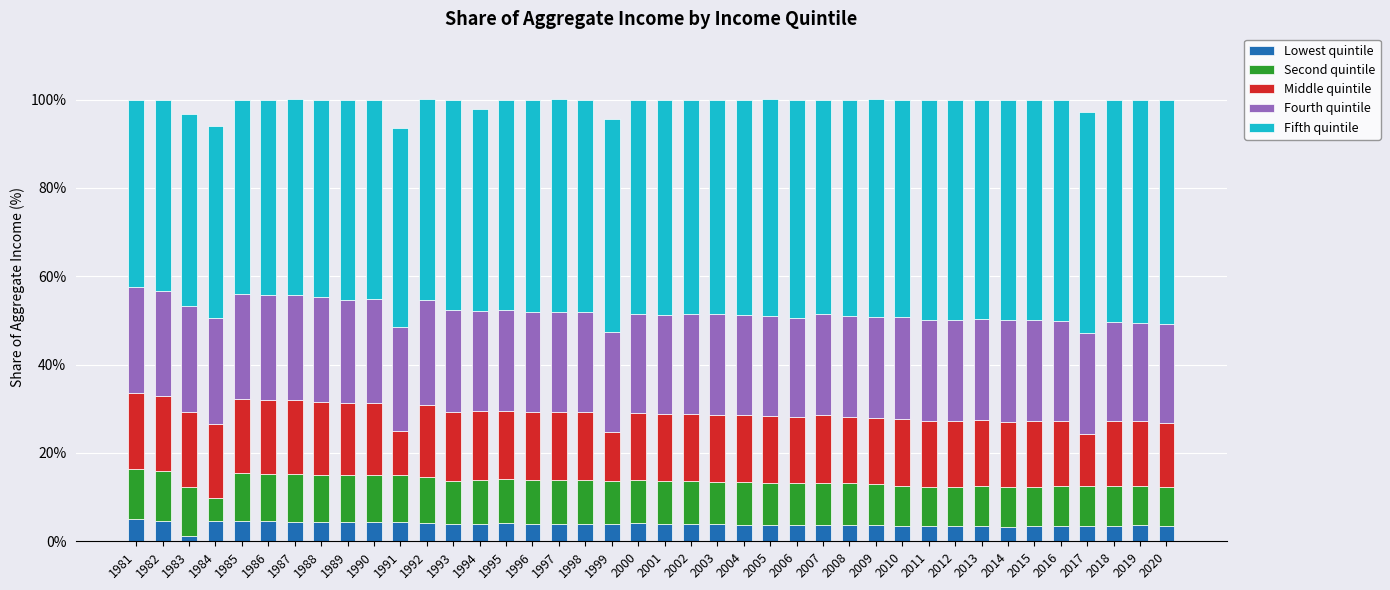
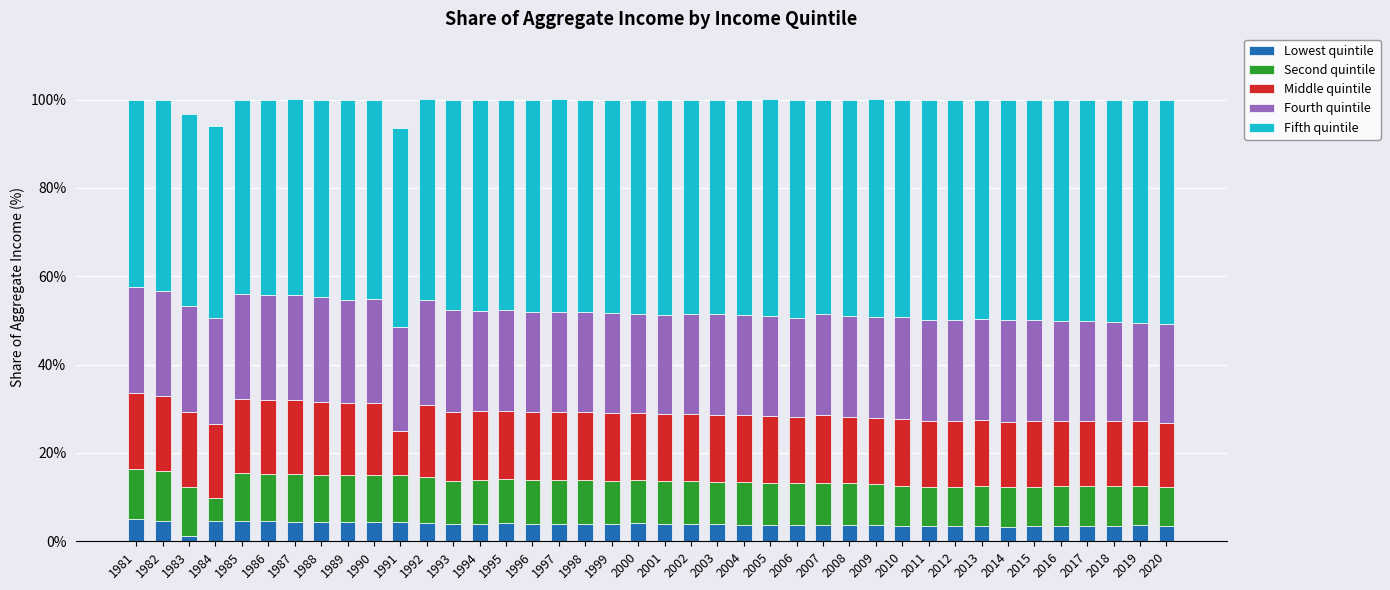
  {
    "Lowest quintile": {
      "1981": "5%",
      "1982": "5%",
      "1983": "1%",
      "1984": "5%",
      "1985": "5%",
      "1986": "5%",
      "1987": "4%",
      "1988": "4%",
      "1989": "4%",
      "1990": "4%",
      "1991": "4%",
      "1992": "4%",
      "1993": "4%",
      "1994": "4%",
      "1995": "4%",
      "1996": "4%",
      "1997": "4%",
      "1998": "4%",
      "1999": "4%",
      "2000": "4%",
      "2001": "4%",
      "2002": "4%",
      "2003": "4%",
      "2004": "4%",
      "2005": "4%",
      "2006": "4%",
      "2007": "4%",
      "2008": "4%",
      "2009": "4%",
      "2010": "3%",
      "2011": "3%",
      "2012": "3%",
      "2013": "4%",
      "2014": "3%",
      "2015": "3%",
      "2016": "4%",
      "2017": "4%",
      "2018": "4%",
      "2019": "4%",
      "2020": "3%"
    },
    "Second quintile": {
      "1981": "11%",
      "1982": "11%",
      "1983": "11%",
      "1984": "5%",
      "1985": "11%",
      "1986": "11%",
      "1987": "11%",
      "1988": "11%",
      "1989": "11%",
      "1990": "11%",
      "1991": "11%",
      "1992": "10%",
      "1993": "10%",
      "1994": "10%",
      "1995": "10%",
      "1996": "10%",
      "1997": "10%",
      "1998": "10%",
      "1999": "10%",
      "2000": "10%",
      "2001": "10%",
      "2002": "10%",
      "2003": "10%",
      "2004": "10%",
      "2005": "10%",
      "2006": "9%",
      "2007": "10%",
      "2008": "9%",
      "2009": "9%",
      "2010": "9%",
      "2011": "9%",
      "2012": "9%",
      "2013": "9%",
      "2014": "9%",
      "2015": "9%",
      "2016": "9%",
      "2017": "9%",
      "2018": "9%",
      "2019": "9%",
      "2020": "9%"
    },
    "Middle quintile": {
      "1981": "17%",
      "1982": "17%",
      "1983": "17%",
      "1984": "17%",
      "1985": "17%",
      "1986": "17%",
      "1987": "17%",
      "1988": "17%",
      "1989": "16%",
      "1990": "16%",
      "1991": "10%",
      "1992": "16%",
      "1993": "16%",
      "1994": "16%",
      "1995": "16%",
      "1996": "16%",
      "1997": "15%",
      "1998": "15%",
-     "1999": "11%",
+     "1999": "15%",
      "2000": "15%",
      "2001": "15%",
      "2002": "15%",
      "2003": "15%",
      "2004": "15%",
      "2005": "15%",
      "2006": "15%",
      "2007": "15%",
      "2008": "15%",
      "2009": "15%",
      "2010": "15%",
      "2011": "15%",
      "2012": "15%",
      "2013": "15%",
      "2014": "15%",
      "2015": "15%",
      "2016": "15%",
-     "2017": "12%",
+     "2017": "15%",
      "2018": "15%",
      "2019": "15%",
      "2020": "15%"
    },
    "Fourth quintile": {
      "1981": "24%",
      "1982": "24%",
      "1983": "24%",
      "1984": "24%",
      "1985": "24%",
      "1986": "24%",
      "1987": "24%",
      "1988": "24%",
      "1989": "23%",
      "1990": "24%",
      "1991": "24%",
      "1992": "24%",
      "1993": "23%",
      "1994": "23%",
      "1995": "23%",
      "1996": "23%",
      "1997": "23%",
      "1998": "23%",
      "1999": "23%",
      "2000": "22%",
      "2001": "22%",
      "2002": "23%",
      "2003": "23%",
      "2004": "23%",
      "2005": "23%",
      "2006": "23%",
      "2007": "23%",
      "2008": "23%",
      "2009": "23%",
      "2010": "23%",
      "2011": "23%",
      "2012": "23%",
      "2013": "23%",
      "2014": "23%",
      "2015": "23%",
      "2016": "23%",
      "2017": "23%",
      "2018": "22%",
      "2019": "22%",
      "2020": "22%"
    },
    "Fifth quintile": {
      "1981": "42%",
      "1982": "43%",
      "1983": "44%",
      "1984": "44%",
      "1985": "44%",
      "1986": "44%",
      "1987": "44%",
      "1988": "45%",
      "1989": "45%",
      "1990": "45%",
      "1991": "45%",
      "1992": "46%",
      "1993": "48%",
-     "1994": "46%",
+     "1994": "48%",
      "1995": "48%",
      "1996": "48%",
      "1997": "48%",
      "1998": "48%",
      "1999": "48%",
      "2000": "49%",
      "2001": "49%",
      "2002": "48%",
      "2003": "49%",
      "2004": "49%",
      "2005": "49%",
      "2006": "49%",
      "2007": "49%",
      "2008": "49%",
      "2009": "49%",
      "2010": "49%",
      "2011": "50%",
      "2012": "50%",
      "2013": "50%",
      "2014": "50%",
      "2015": "50%",
      "2016": "50%",
      "2017": "50%",
      "2018": "50%",
      "2019": "51%",
      "2020": "51%"
    }
  }
